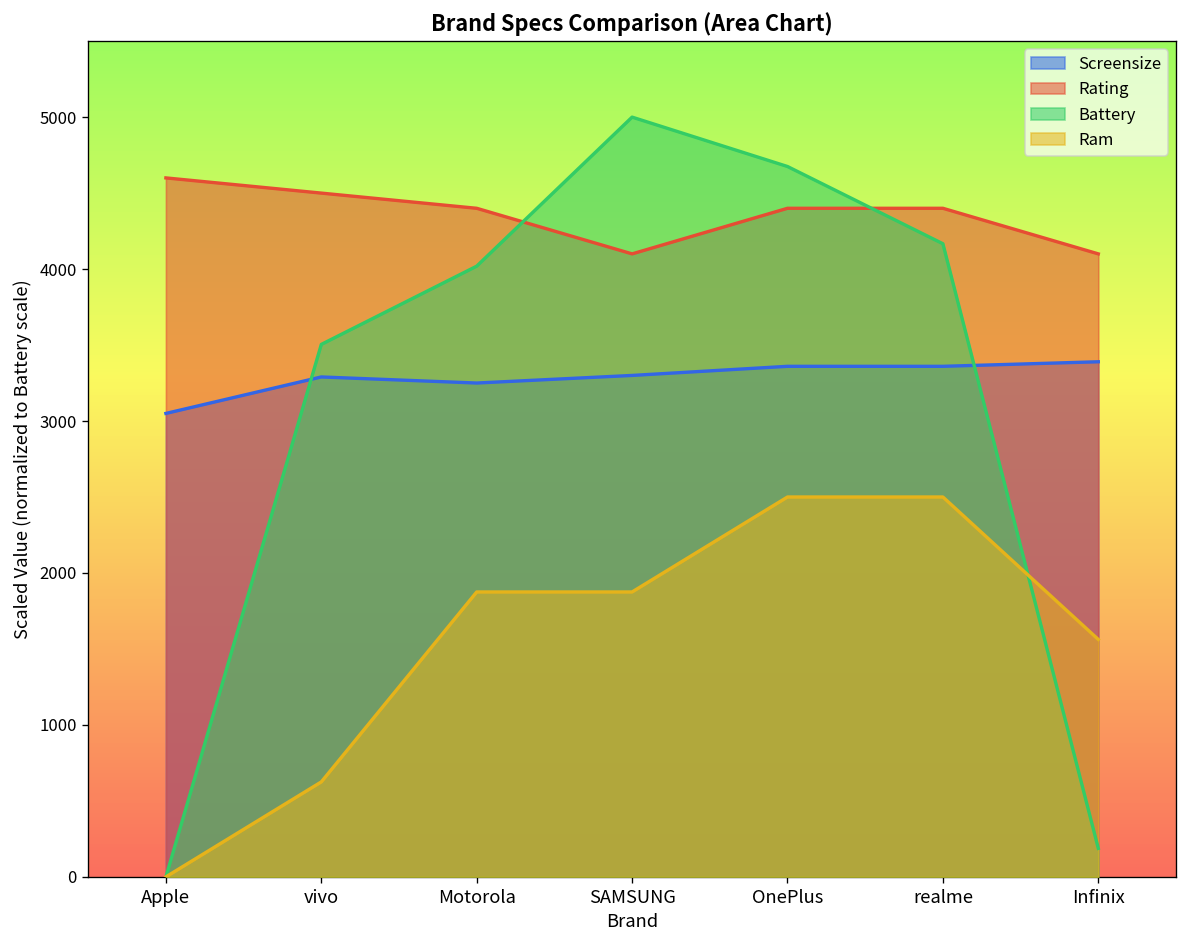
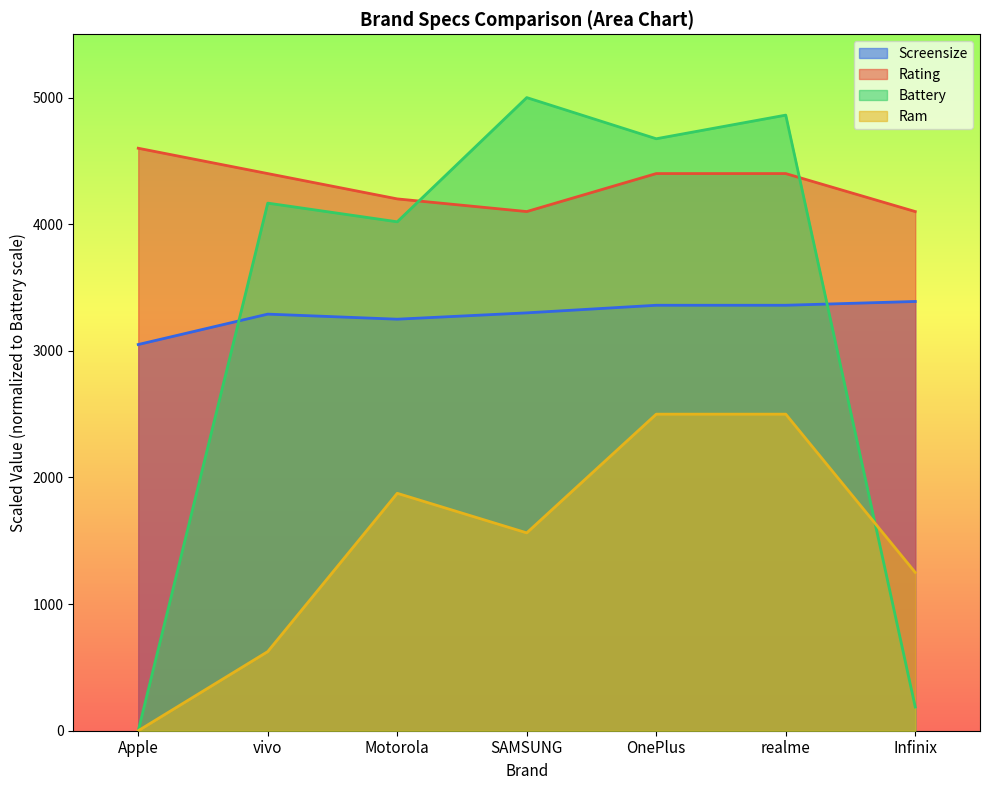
  {
    "Screensize": {
      "Apple": 3050,
      "vivo": 3290,
      "Motorola": 3250,
      "SAMSUNG": 3300,
      "OnePlus": 3360,
      "realme": 3360,
      "Infinix": 3390
    },
    "Rating": {
      "Apple": 4600,
-     "vivo": 4500,
-     "Motorola": 4400,
+     "vivo": 4400,
+     "Motorola": 4200,
      "SAMSUNG": 4100,
      "OnePlus": 4400,
      "realme": 4400,
      "Infinix": 4100
    },
    "Battery": {
-     "vivo": 3500,
+     "vivo": 4170,
      "Motorola": 4020,
      "SAMSUNG": 5000,
      "OnePlus": 4680,
-     "realme": 4170,
+     "realme": 4860,
      "Infinix": 190
    },
    "Ram": {
      "vivo": 630,
      "Motorola": 1880,
-     "SAMSUNG": 1880,
+     "SAMSUNG": 1560,
      "OnePlus": 2500,
      "realme": 2500,
-     "Infinix": 1560
+     "Infinix": 1250
    }
  }
